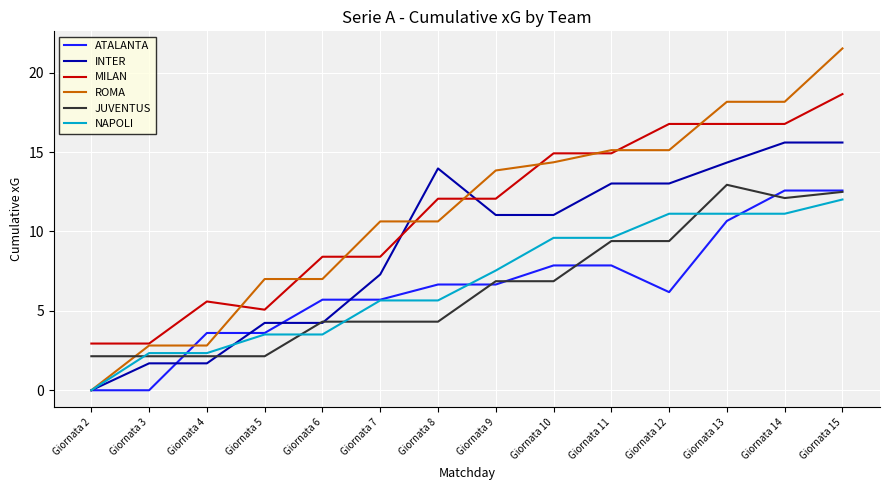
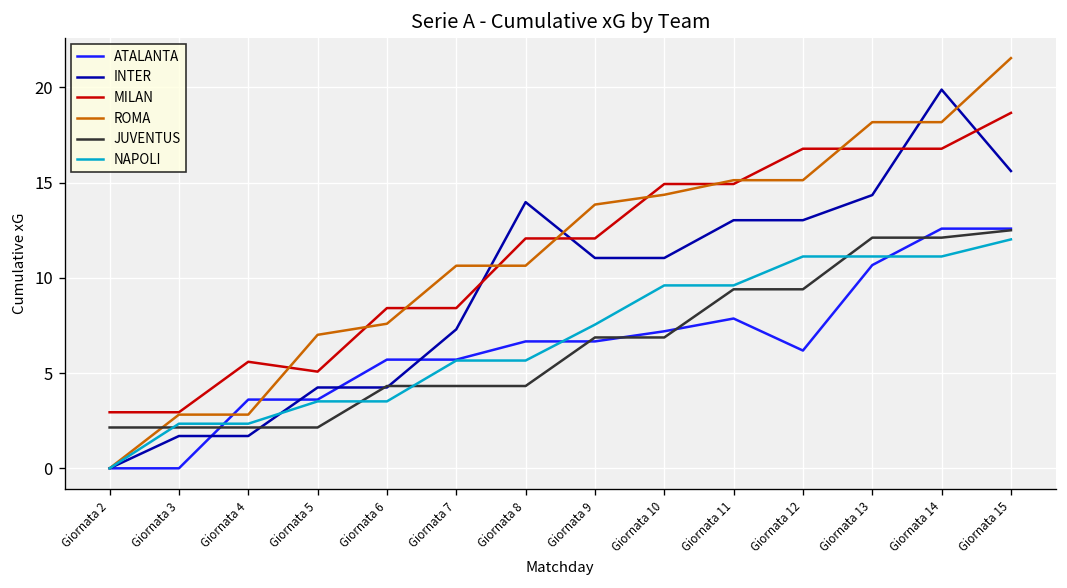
  {
    "ATALANTA": {
      "Giornata 3": 0.0,
      "Giornata 4": 3.6,
      "Giornata 6": 5.7,
      "Giornata 8": 6.7,
      "Giornata 9": 6.7,
-     "Giornata 10": 7.9,
+     "Giornata 10": 7.2,
      "Giornata 11": 7.9,
      "Giornata 12": 6.2,
      "Giornata 13": 10.7,
      "Giornata 14": 12.6
    },
    "INTER": {
      "Giornata 3": 1.7,
      "Giornata 4": 1.7,
      "Giornata 5": 4.2,
      "Giornata 7": 7.3,
      "Giornata 8": 14.0,
      "Giornata 9": 11.0,
      "Giornata 10": 11.0,
      "Giornata 11": 13.0,
      "Giornata 12": 13.0,
      "Giornata 13": 14.3,
-     "Giornata 14": 15.6,
+     "Giornata 14": 19.9,
      "Giornata 15": 15.6
    },
    "MILAN": {
      "Giornata 2": 2.9,
      "Giornata 4": 5.6,
      "Giornata 5": 5.1,
      "Giornata 6": 8.4,
      "Giornata 7": 8.4,
      "Giornata 8": 12.1,
      "Giornata 9": 12.1,
      "Giornata 10": 14.9,
      "Giornata 11": 14.9,
      "Giornata 12": 16.8,
      "Giornata 13": 16.8,
      "Giornata 14": 16.8,
      "Giornata 15": 18.7
    },
    "ROMA": {
      "Giornata 4": 2.8,
      "Giornata 5": 7.0,
-     "Giornata 6": 7.0,
+     "Giornata 6": 7.6,
      "Giornata 7": 10.6,
      "Giornata 8": 10.6,
      "Giornata 9": 13.8,
      "Giornata 10": 14.4,
      "Giornata 11": 15.1,
      "Giornata 12": 15.1,
      "Giornata 13": 18.2,
      "Giornata 14": 18.2,
      "Giornata 15": 21.5
    },
    "JUVENTUS": {
      "Giornata 2": 2.1,
      "Giornata 3": 2.1,
      "Giornata 4": 2.1,
      "Giornata 5": 2.1,
      "Giornata 7": 4.3,
      "Giornata 8": 4.3,
      "Giornata 9": 6.9,
      "Giornata 10": 6.9,
      "Giornata 11": 9.4,
      "Giornata 12": 9.4,
-     "Giornata 13": 12.9,
+     "Giornata 13": 12.1,
      "Giornata 14": 12.1
    },
    "NAPOLI": {
      "Giornata 3": 2.3,
      "Giornata 4": 2.3,
      "Giornata 6": 3.5,
      "Giornata 8": 5.7,
      "Giornata 9": 7.5,
      "Giornata 10": 9.6,
      "Giornata 11": 9.6,
      "Giornata 12": 11.1,
      "Giornata 13": 11.1,
      "Giornata 14": 11.1,
      "Giornata 15": 12.0
    }
  }
